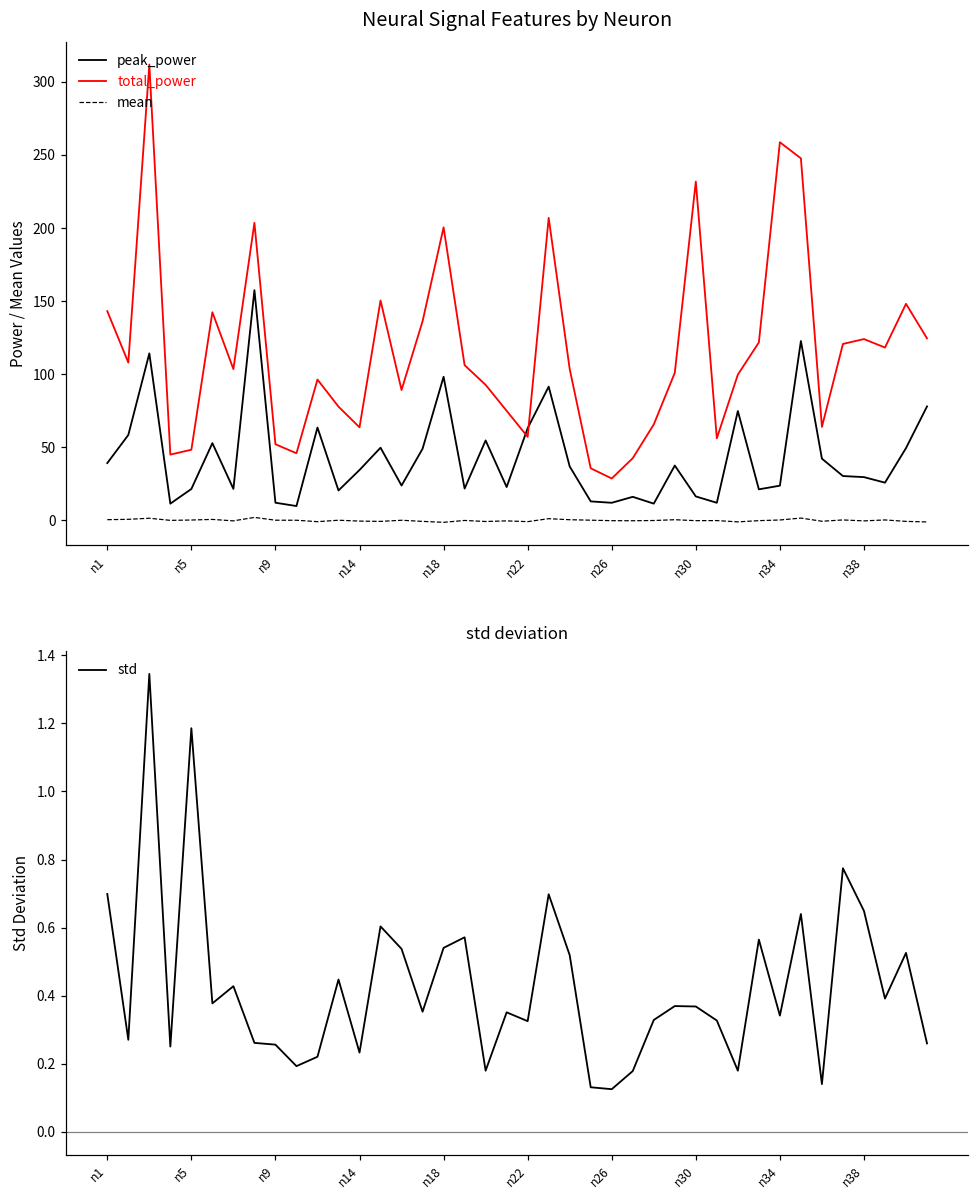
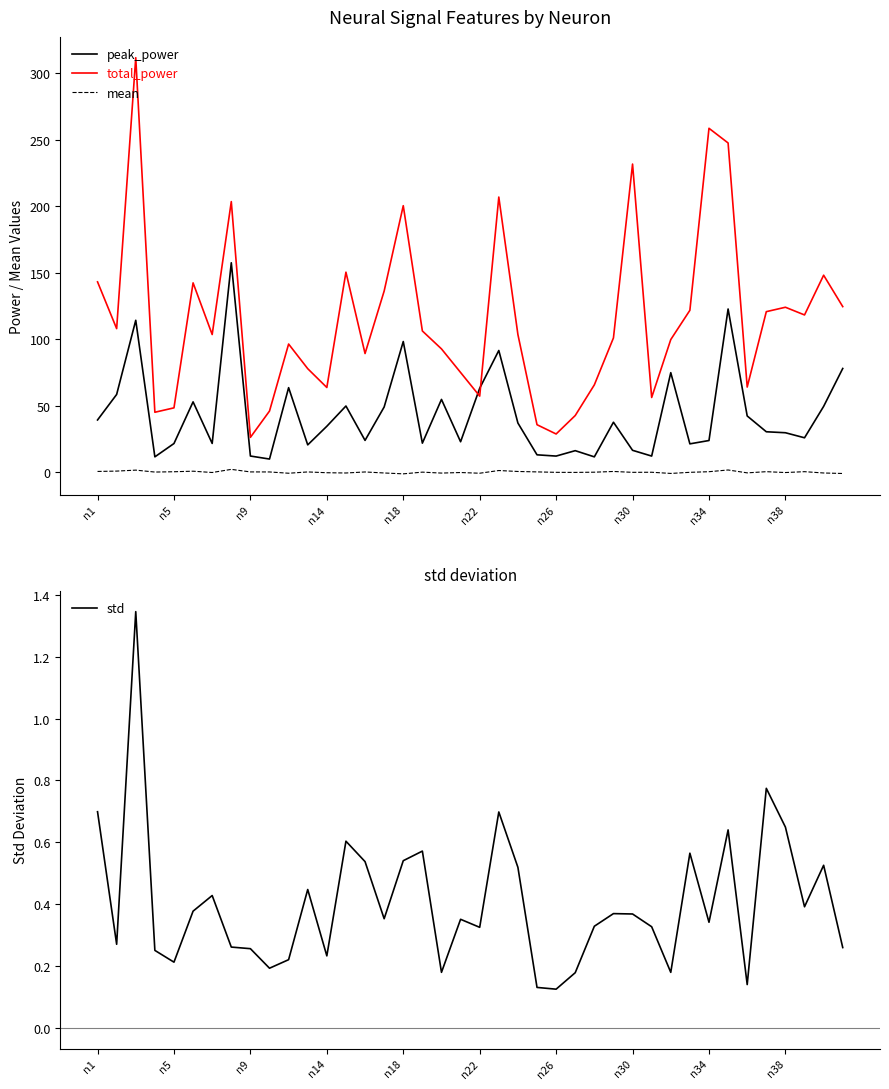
  {
    "Neural Signal Features by Neuron": {
      "total_power": {
        "n1": 143,
        "n5": 48,
-       "n9": 52,
+       "n9": 26,
        "n14": 64,
        "n18": 200,
        "n22": 57,
        "n26": 29,
        "n30": 232,
        "n34": 259,
        "n38": 124
      }
    },
    "std deviation": {
      "n1": 0.70,
-     "n5": 1.19,
+     "n5": 0.21,
      "n9": 0.26,
      "n14": 0.23,
      "n18": 0.54,
      "n22": 0.32,
      "n26": 0.12,
      "n30": 0.37,
      "n34": 0.34,
      "n38": 0.65
    }
  }
